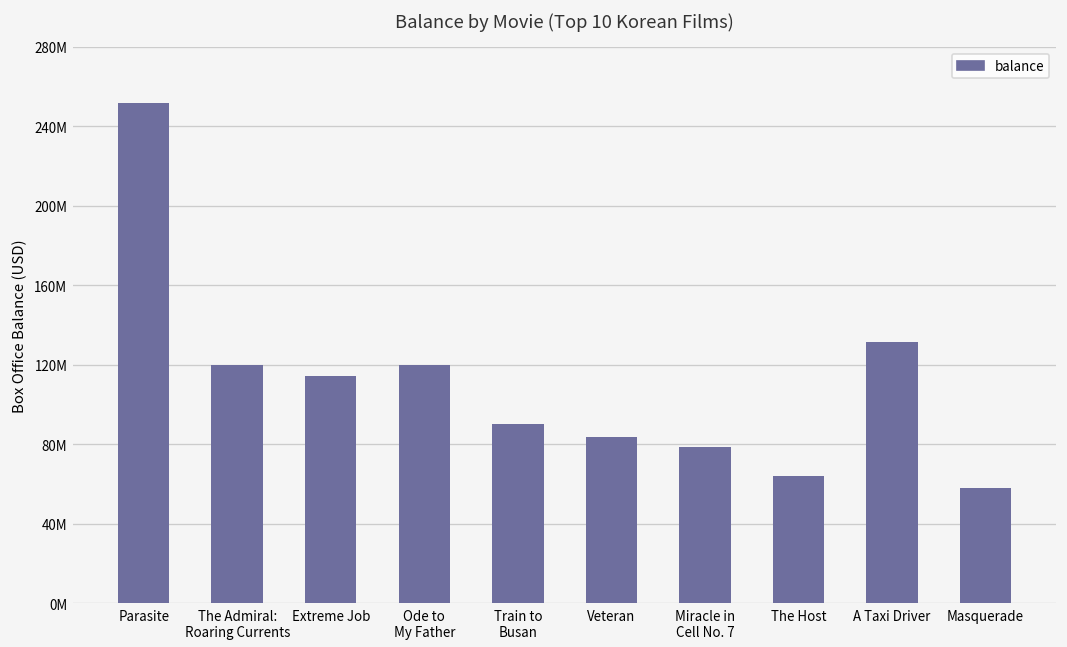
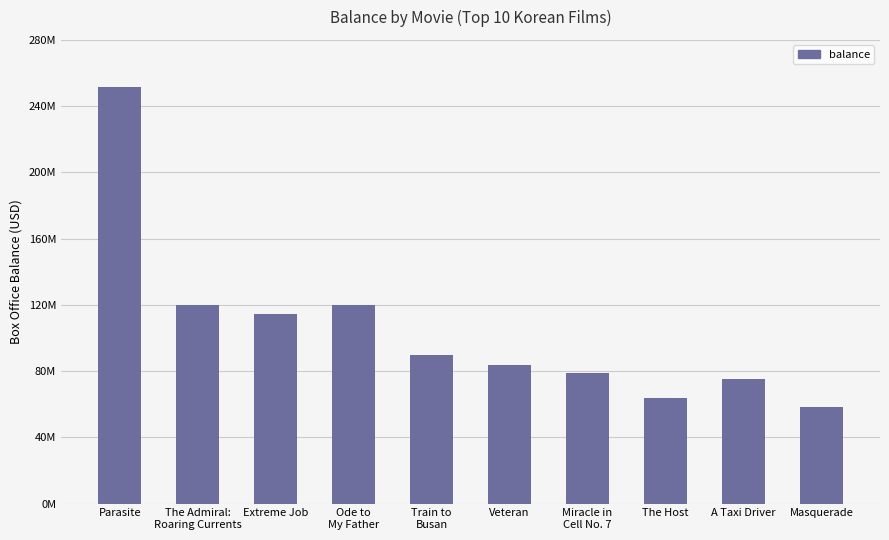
  {
    "Parasite": 252000000,
    "The Admiral: Roaring Currents": 120000000,
    "Extreme Job": 114000000,
    "Ode to My Father": 120000000,
    "Train to Busan": 90000000,
    "Veteran": 84000000,
    "Miracle in Cell No. 7": 79000000,
    "The Host": 64000000,
-   "A Taxi Driver": 131000000,
+   "A Taxi Driver": 75000000,
    "Masquerade": 58000000
  }
